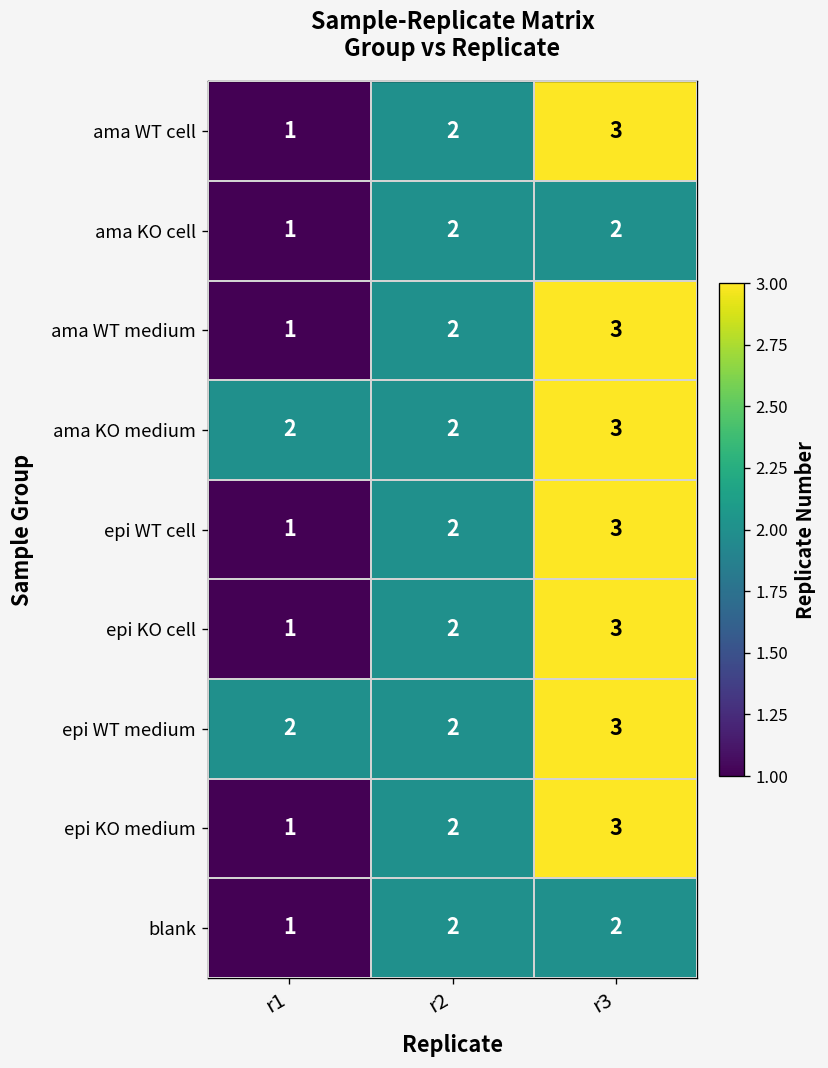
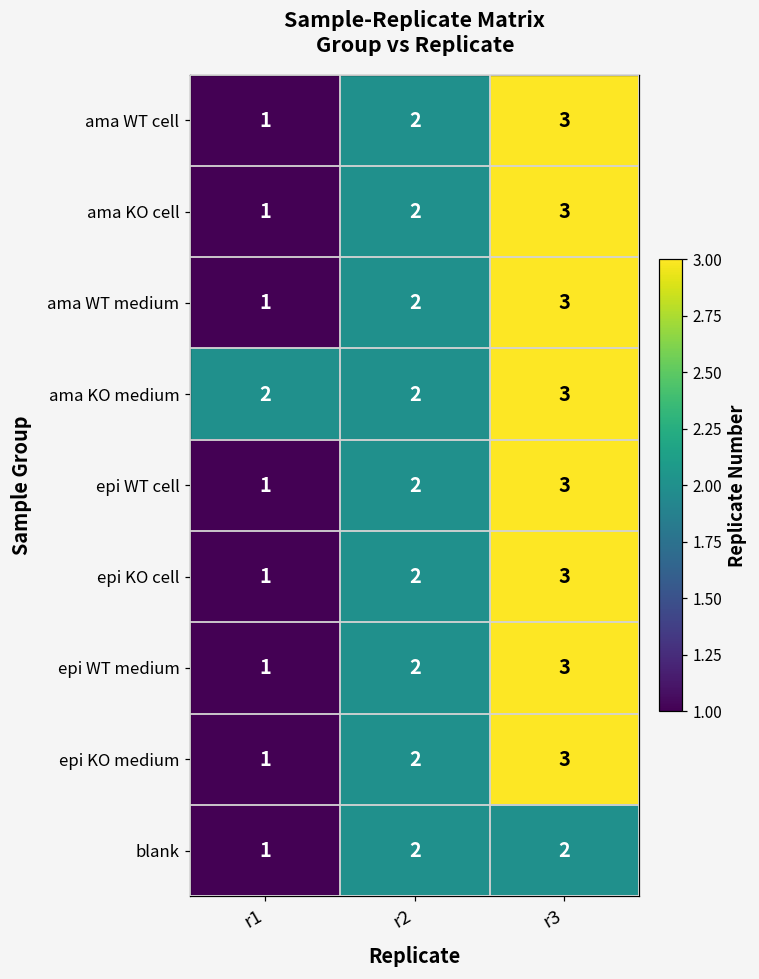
  {
    "ama WT cell": {
      "r1": 1,
      "r2": 2,
      "r3": 3
    },
    "ama KO cell": {
      "r1": 1,
      "r2": 2,
-     "r3": 2
+     "r3": 3
    },
    "ama WT medium": {
      "r1": 1,
      "r2": 2,
      "r3": 3
    },
    "ama KO medium": {
      "r1": 2,
      "r2": 2,
      "r3": 3
    },
    "epi WT cell": {
      "r1": 1,
      "r2": 2,
      "r3": 3
    },
    "epi KO cell": {
      "r1": 1,
      "r2": 2,
      "r3": 3
    },
    "epi WT medium": {
-     "r1": 2,
+     "r1": 1,
      "r2": 2,
      "r3": 3
    },
    "epi KO medium": {
      "r1": 1,
      "r2": 2,
      "r3": 3
    },
    "blank": {
      "r1": 1,
      "r2": 2,
      "r3": 2
    }
  }
